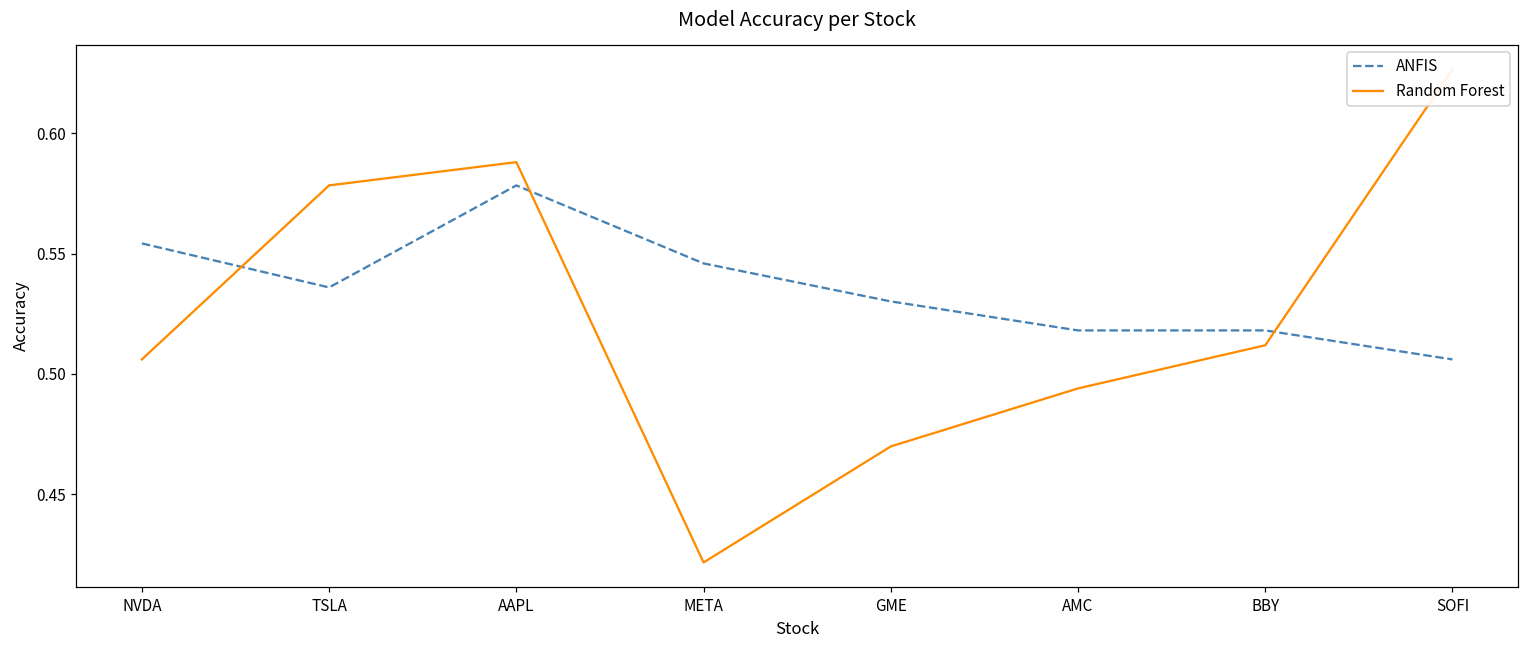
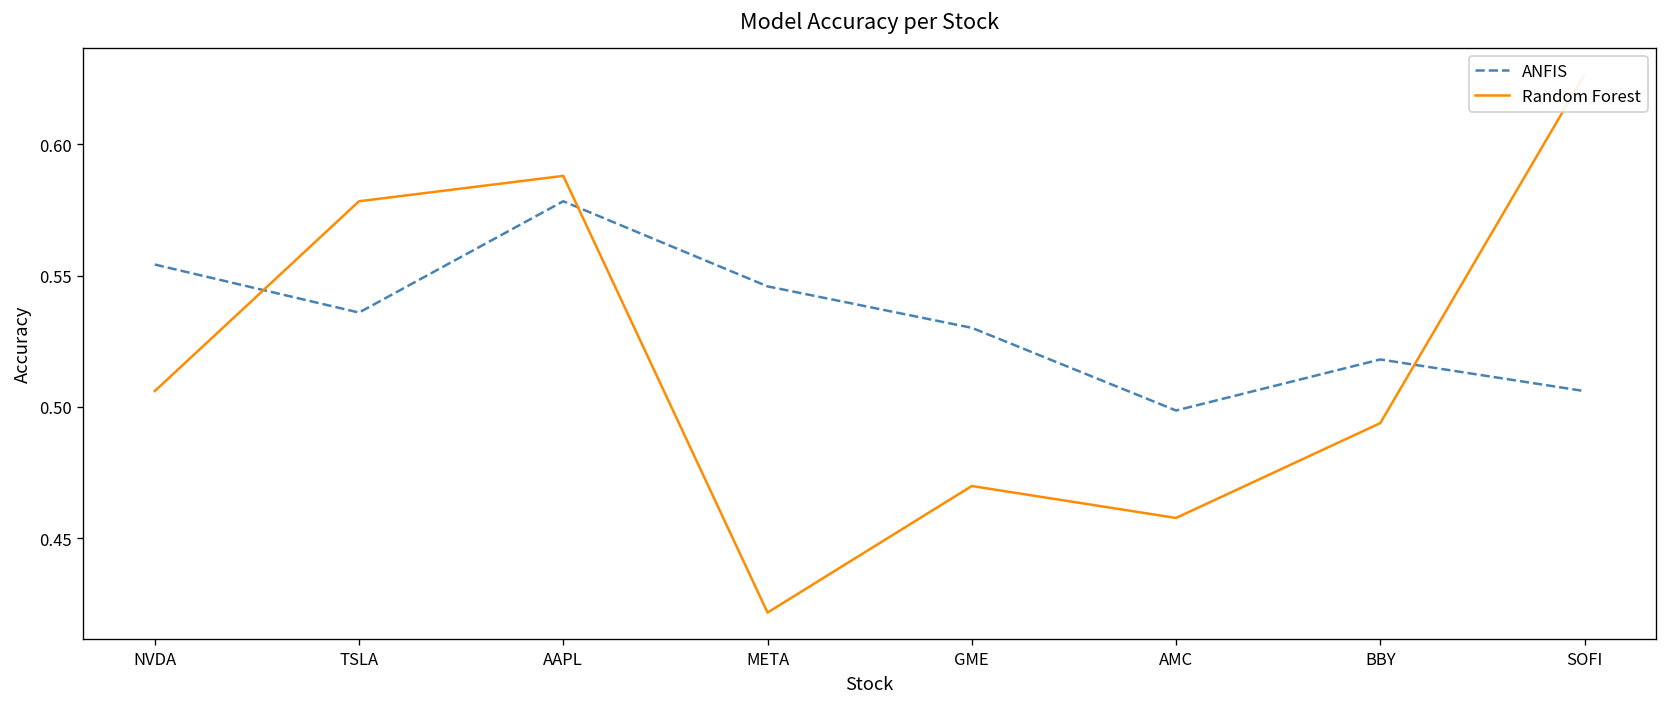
  {
    "ANFIS": {
      "NVDA": 0.554,
      "TSLA": 0.536,
      "AAPL": 0.578,
      "META": 0.546,
      "GME": 0.530,
-     "AMC": 0.518,
+     "AMC": 0.499,
      "BBY": 0.518,
      "SOFI": 0.506
    },
    "Random Forest": {
      "NVDA": 0.506,
      "TSLA": 0.578,
      "AAPL": 0.588,
      "META": 0.422,
      "GME": 0.470,
-     "AMC": 0.494,
-     "BBY": 0.512
+     "AMC": 0.458,
+     "BBY": 0.494
    }
  }
